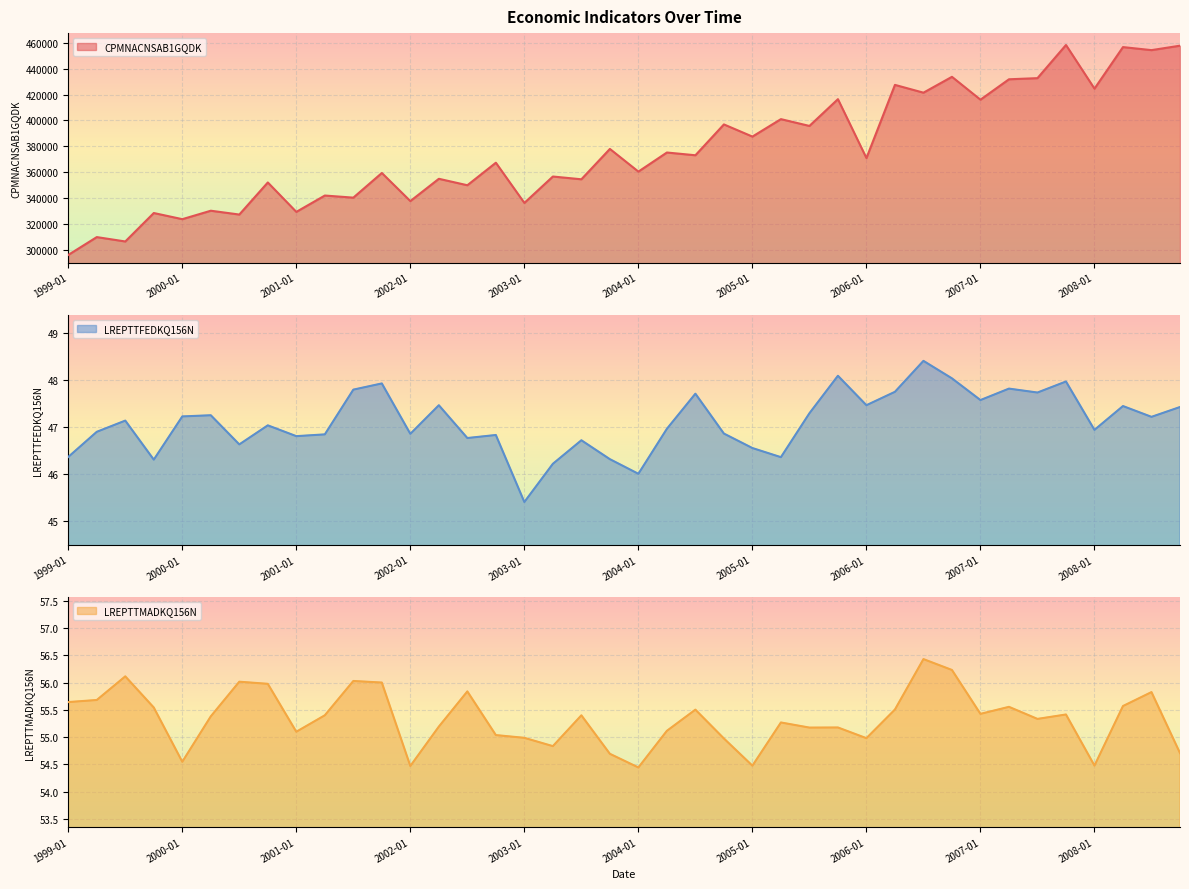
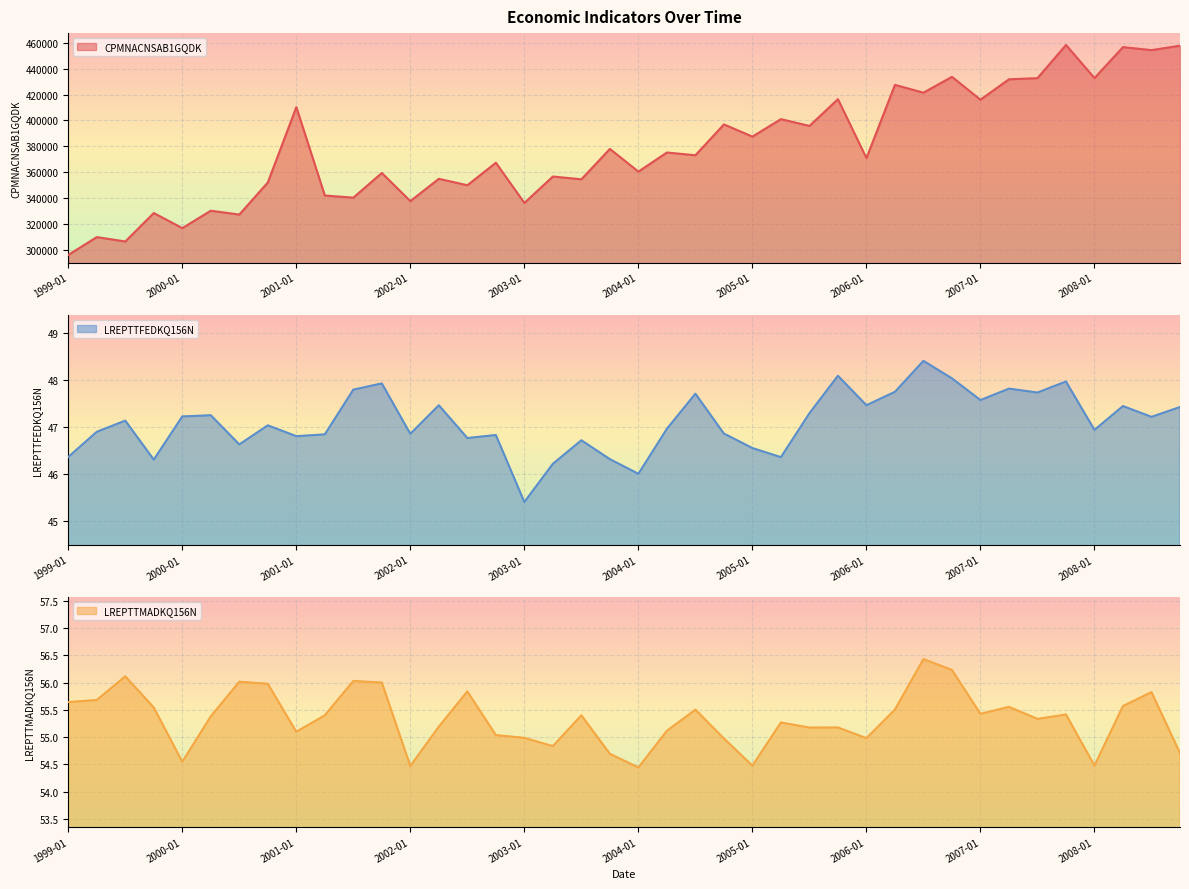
  {
    "Economic Indicators Over Time": {
      "1999-01": 296000,
-     "2000-01": 324000,
-     "2001-01": 329000,
+     "2000-01": 317000,
+     "2001-01": 410000,
      "2002-01": 338000,
      "2003-01": 336000,
      "2004-01": 361000,
      "2005-01": 388000,
      "2006-01": 371000,
      "2007-01": 416000,
-     "2008-01": 425000
+     "2008-01": 433000
    }
  }
